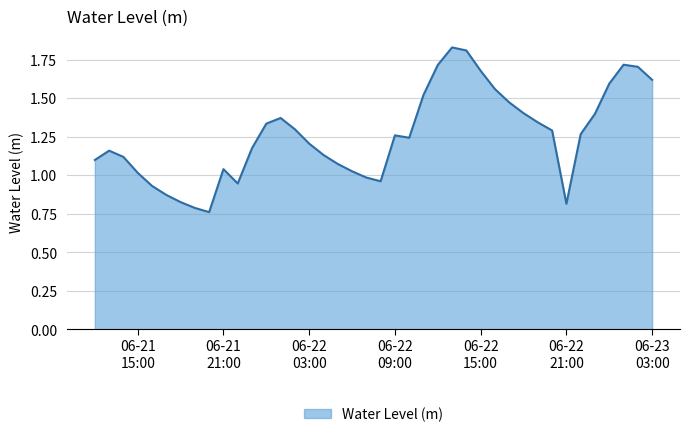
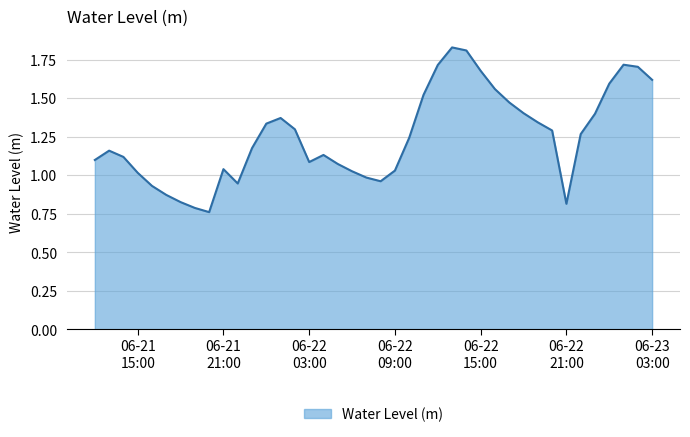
  {
    "06-21 15:00": 1.02,
    "06-21 21:00": 1.04,
-   "06-22 03:00": 1.20,
-   "06-22 09:00": 1.26,
+   "06-22 03:00": 1.09,
+   "06-22 09:00": 1.03,
    "06-22 15:00": 1.68,
    "06-22 21:00": 0.81,
    "06-23 03:00": 1.62
  }
